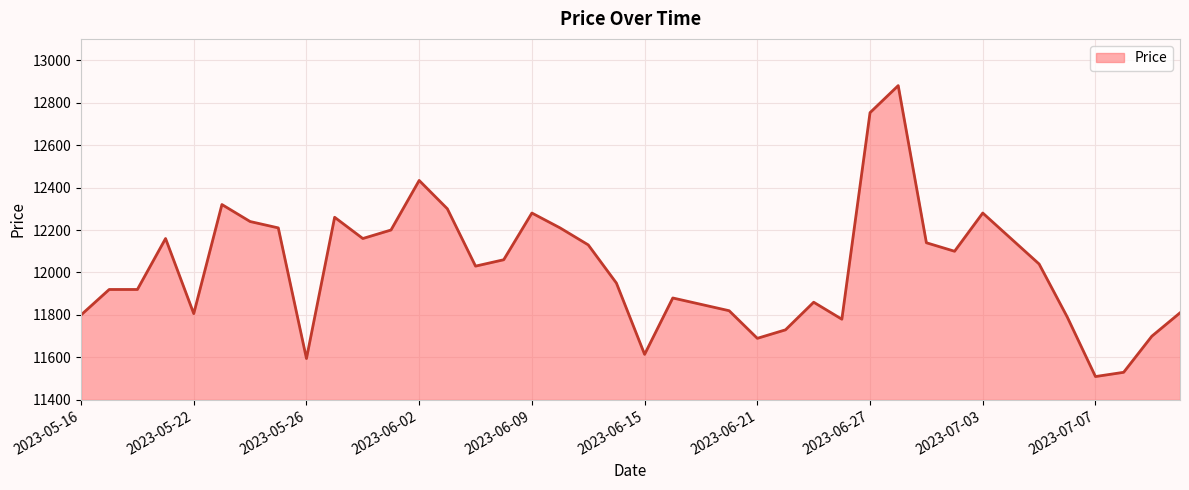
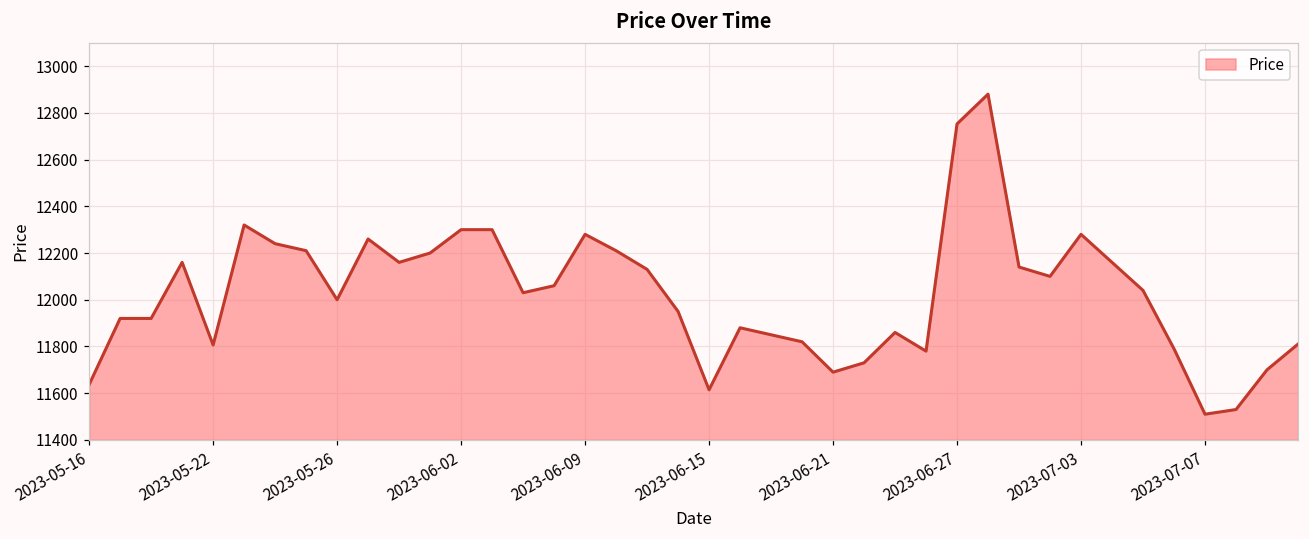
  {
-   "2023-05-16": 11800,
+   "2023-05-16": 11640,
    "2023-05-22": 11810,
-   "2023-05-26": 11590,
-   "2023-06-02": 12430,
+   "2023-05-26": 12000,
+   "2023-06-02": 12300,
    "2023-06-09": 12280,
    "2023-06-15": 11610,
    "2023-06-21": 11690,
    "2023-06-27": 12750,
    "2023-07-03": 12280,
    "2023-07-07": 11510
  }
